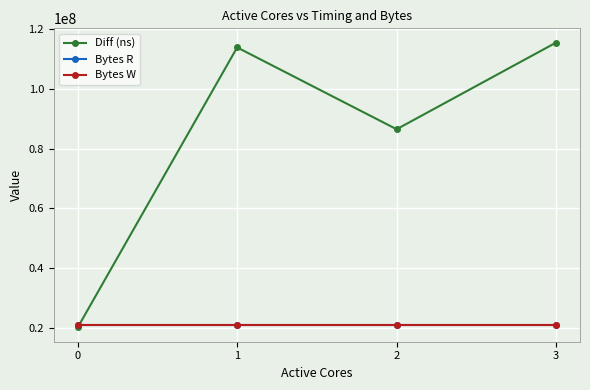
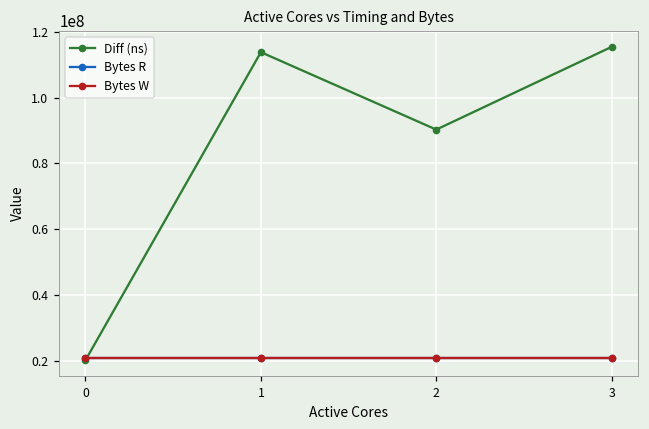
  {
    "Diff (ns)": {
      "1": 114000000,
-     "2": 86000000,
+     "2": 90000000,
      "3": 115000000
    },
    "Bytes W": {
      "1": 21000000,
      "2": 21000000,
      "3": 21000000
    }
  }
